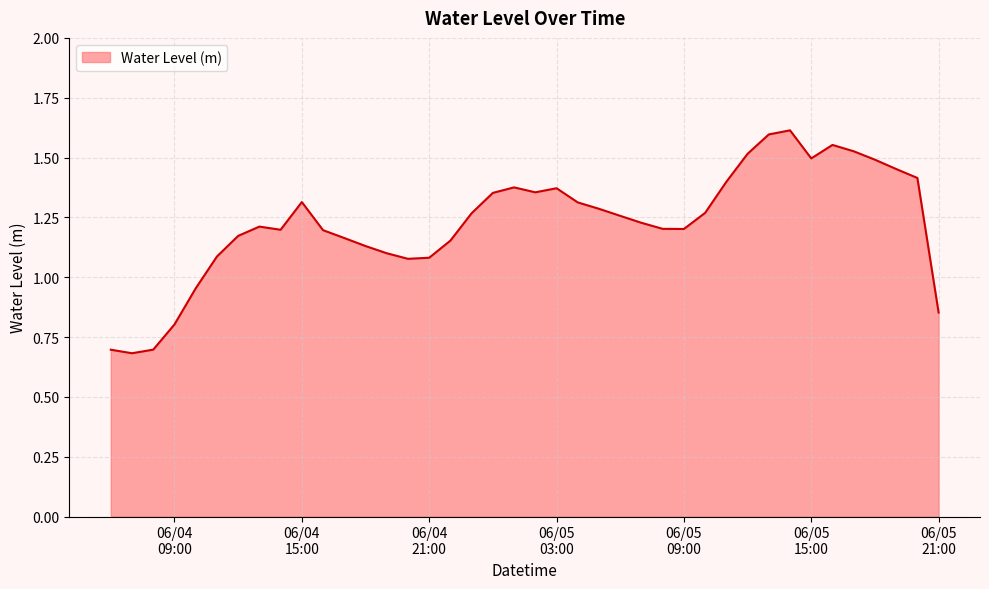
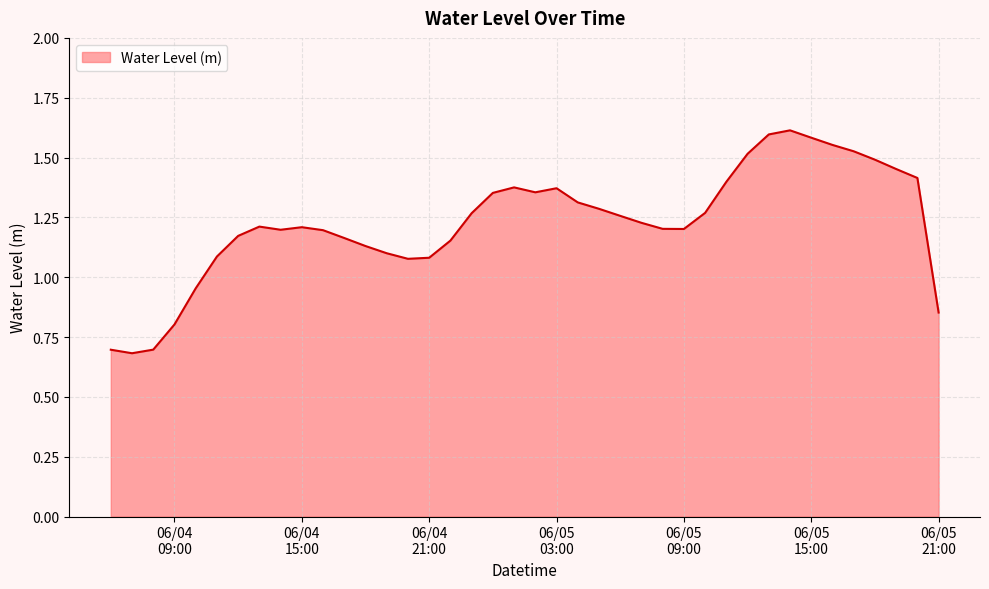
  {
    "06/04 09:00": 0.80,
-   "06/04 15:00": 1.31,
+   "06/04 15:00": 1.21,
    "06/04 21:00": 1.08,
    "06/05 03:00": 1.37,
    "06/05 09:00": 1.20,
-   "06/05 15:00": 1.50,
+   "06/05 15:00": 1.58,
    "06/05 21:00": 0.85
  }
